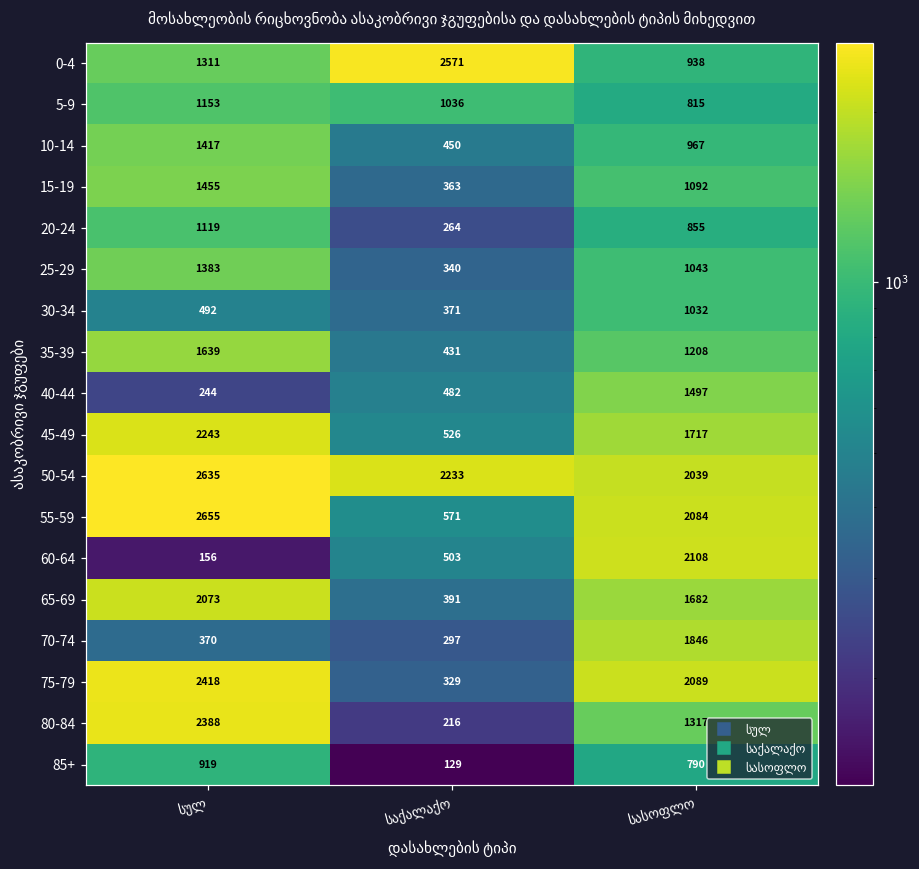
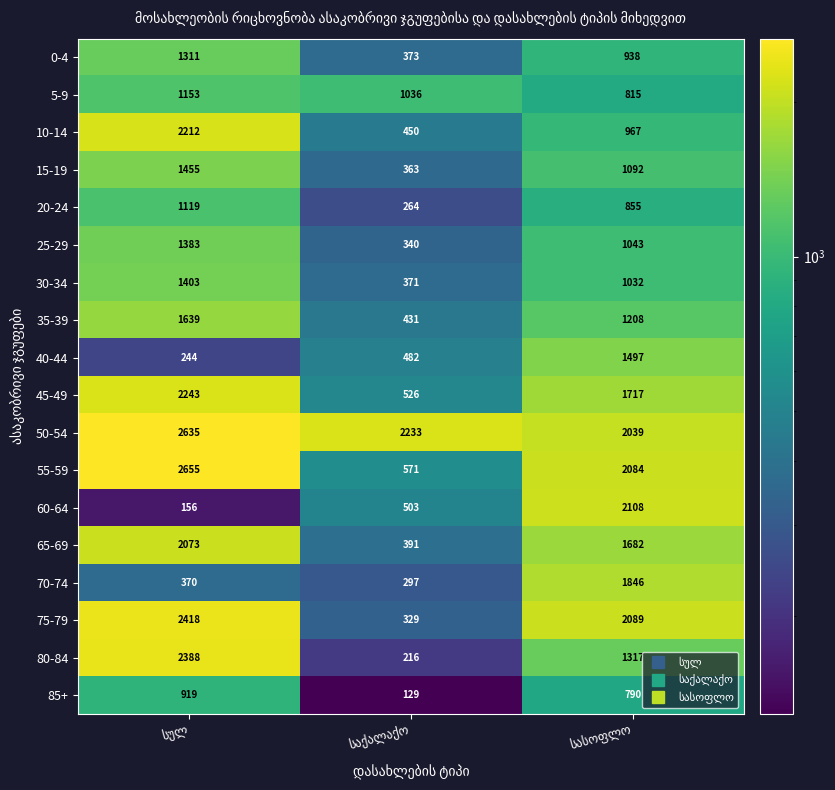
  {
    "0-4": {
      "სულ": 1311,
-     "საქალაქო": 2571,
+     "საქალაქო": 373,
      "სასოფლო": 938
    },
    "5-9": {
      "სულ": 1153,
      "საქალაქო": 1036,
      "სასოფლო": 815
    },
    "10-14": {
-     "სულ": 1417,
+     "სულ": 2212,
      "საქალაქო": 450,
      "სასოფლო": 967
    },
    "15-19": {
      "სულ": 1455,
      "საქალაქო": 363,
      "სასოფლო": 1092
    },
    "20-24": {
      "სულ": 1119,
      "საქალაქო": 264,
      "სასოფლო": 855
    },
    "25-29": {
      "სულ": 1383,
      "საქალაქო": 340,
      "სასოფლო": 1043
    },
    "30-34": {
-     "სულ": 492,
+     "სულ": 1403,
      "საქალაქო": 371,
      "სასოფლო": 1032
    },
    "35-39": {
      "სულ": 1639,
      "საქალაქო": 431,
      "სასოფლო": 1208
    },
    "40-44": {
      "სულ": 244,
      "საქალაქო": 482,
      "სასოფლო": 1497
    },
    "45-49": {
      "სულ": 2243,
      "საქალაქო": 526,
      "სასოფლო": 1717
    },
    "50-54": {
      "სულ": 2635,
      "საქალაქო": 2233,
      "სასოფლო": 2039
    },
    "55-59": {
      "სულ": 2655,
      "საქალაქო": 571,
      "სასოფლო": 2084
    },
    "60-64": {
      "სულ": 156,
      "საქალაქო": 503,
      "სასოფლო": 2108
    },
    "65-69": {
      "სულ": 2073,
      "საქალაქო": 391,
      "სასოფლო": 1682
    },
    "70-74": {
      "სულ": 370,
      "საქალაქო": 297,
      "სასოფლო": 1846
    },
    "75-79": {
      "სულ": 2418,
      "საქალაქო": 329,
      "სასოფლო": 2089
    },
    "80-84": {
      "სულ": 2388,
      "საქალაქო": 216
    },
    "85+": {
      "სულ": 919,
      "საქალაქო": 129,
      "სასოფლო": 790
    }
  }
